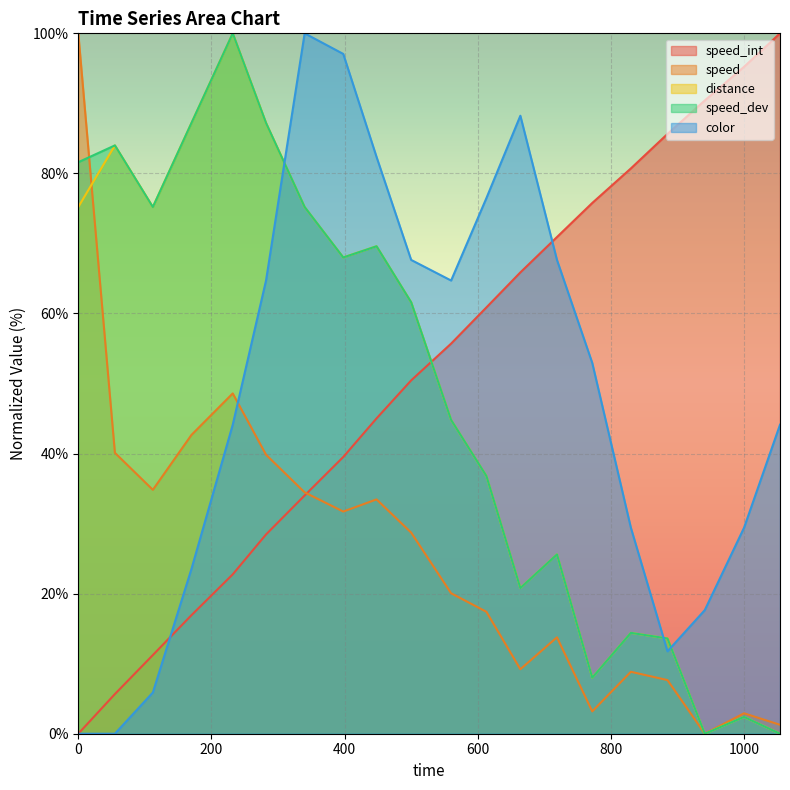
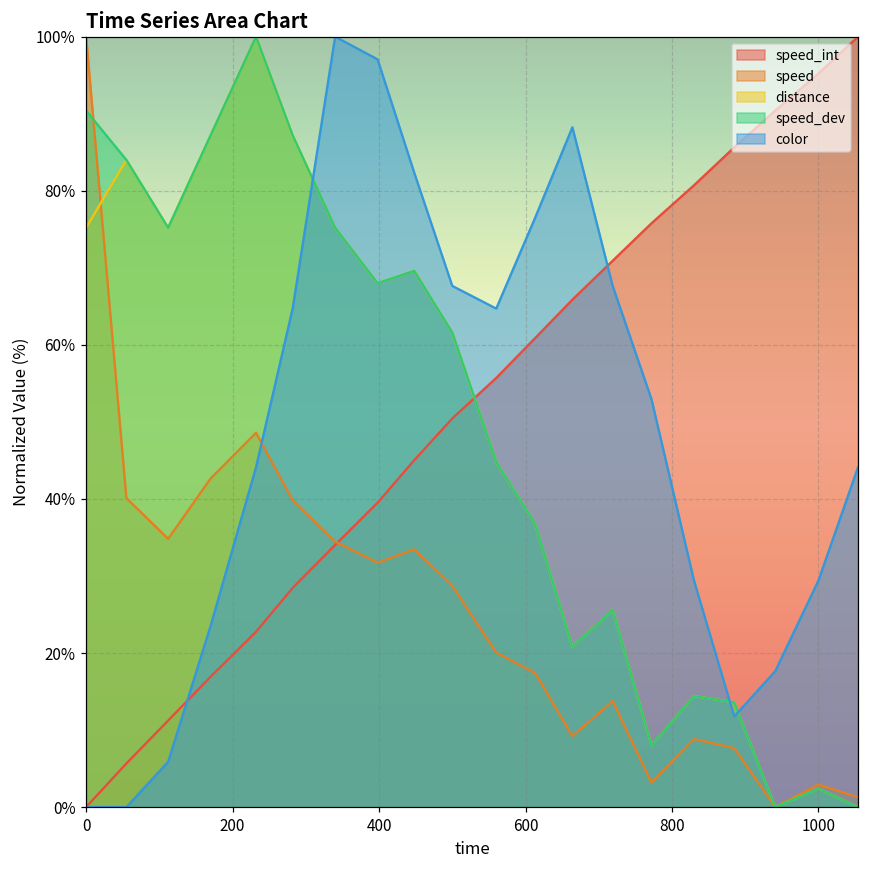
  {
    "speed_dev": {
-     "0": "82%"
+     "0": "90%"
    },
    "color": {
      "1000": "29%"
    }
  }
